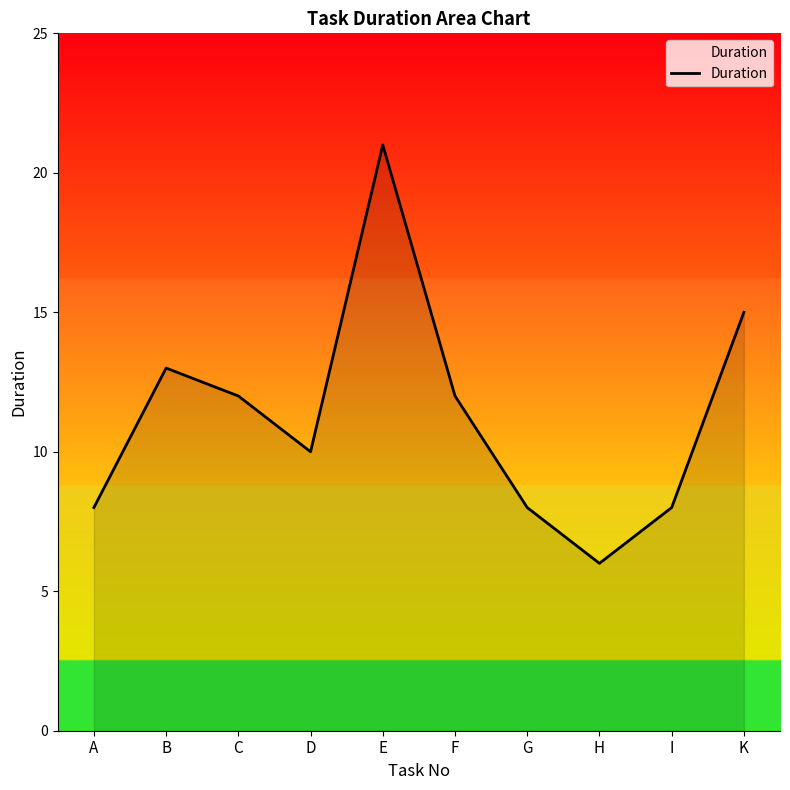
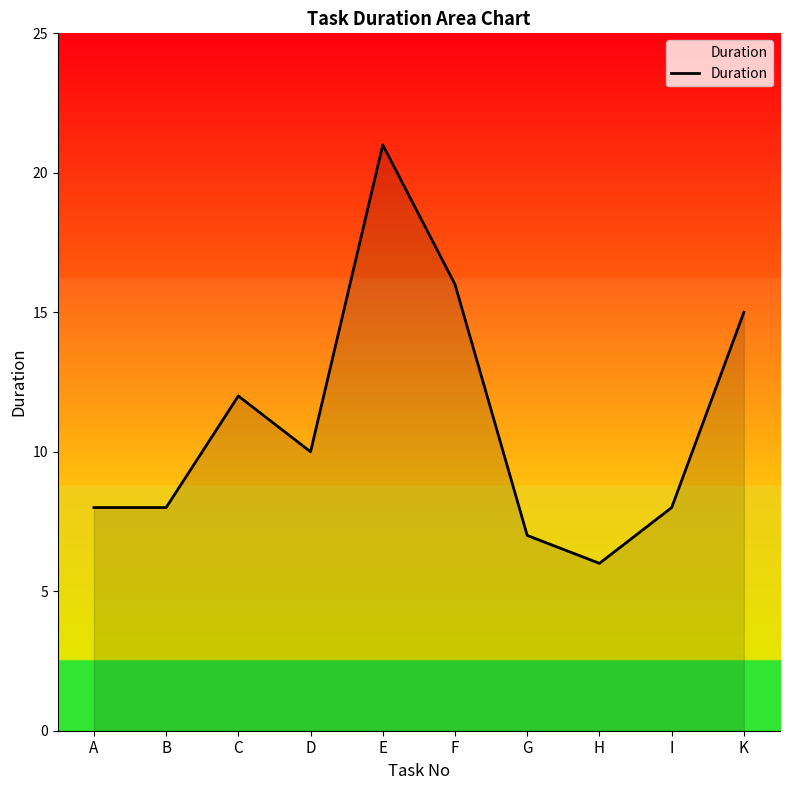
  {
    "A": 8,
-   "B": 13,
+   "B": 8,
    "C": 12,
    "D": 10,
    "E": 21,
-   "F": 12,
-   "G": 8,
+   "F": 16,
+   "G": 7,
    "H": 6,
    "I": 8,
    "K": 15
  }
